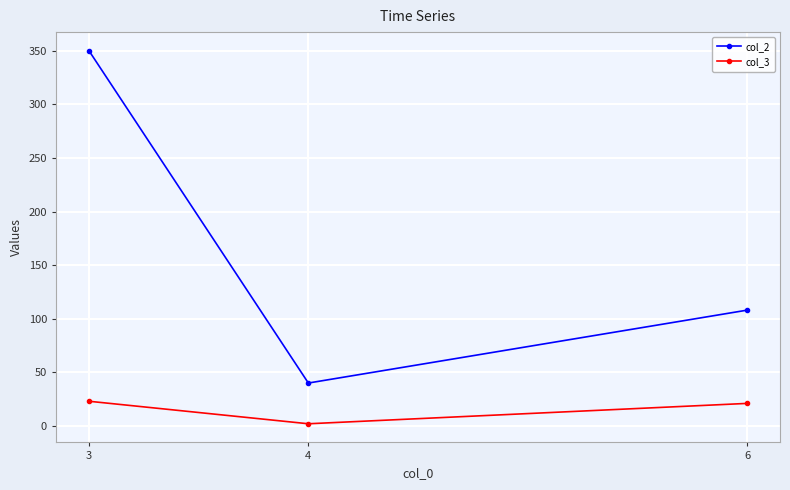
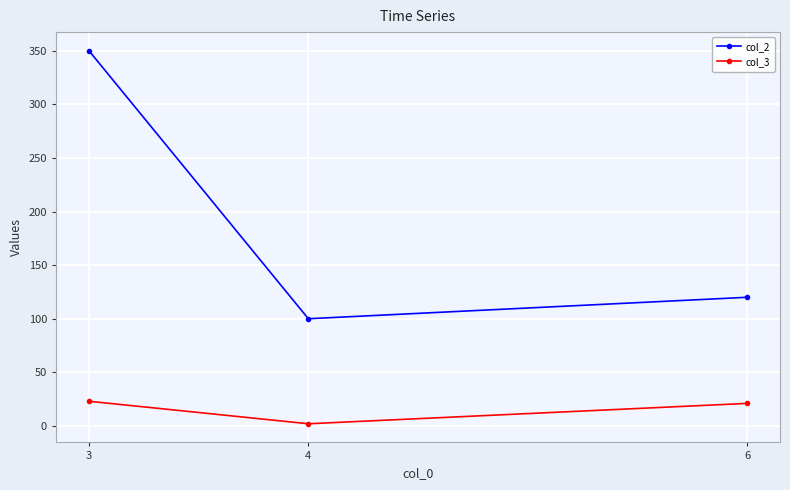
  {
    "col_2": {
      "3": 350,
-     "4": 40,
-     "6": 108
+     "4": 100,
+     "6": 120
    },
    "col_3": {
      "3": 23,
      "4": 2,
      "6": 21
    }
  }
